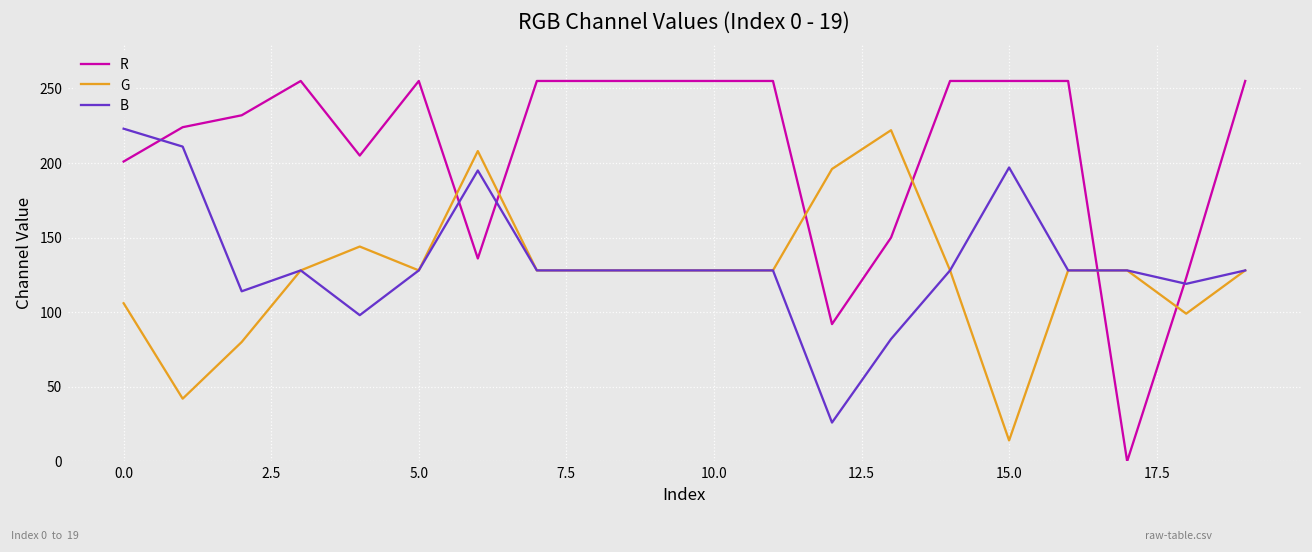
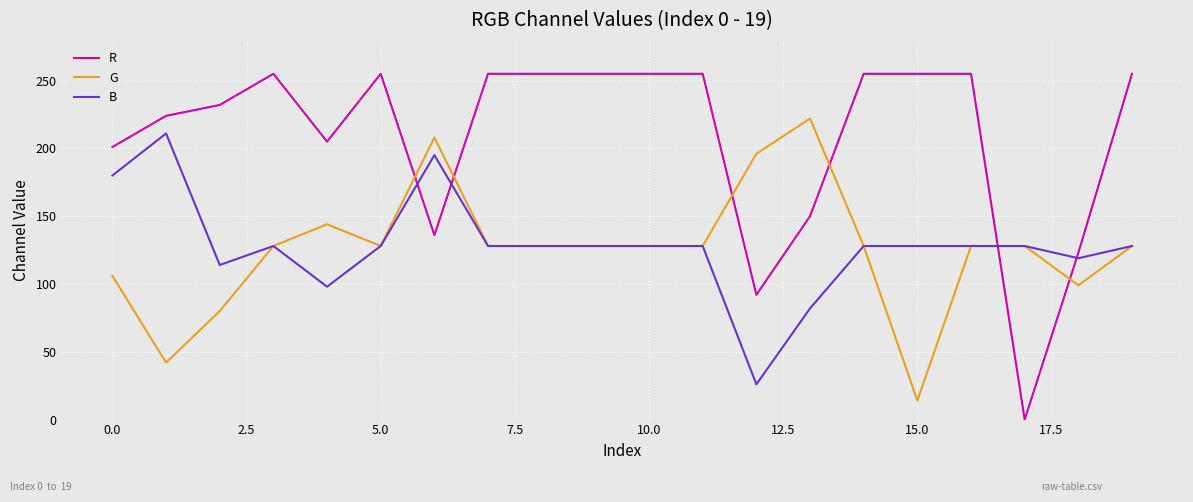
  {
    "R": {
      "0.0": 201,
      "5.0": 255,
      "10.0": 255,
      "15.0": 255
    },
    "G": {
      "0.0": 106,
      "15.0": 14
    },
    "B": {
-     "0.0": 223,
-     "15.0": 197
+     "0.0": 180,
+     "15.0": 128
    }
  }
